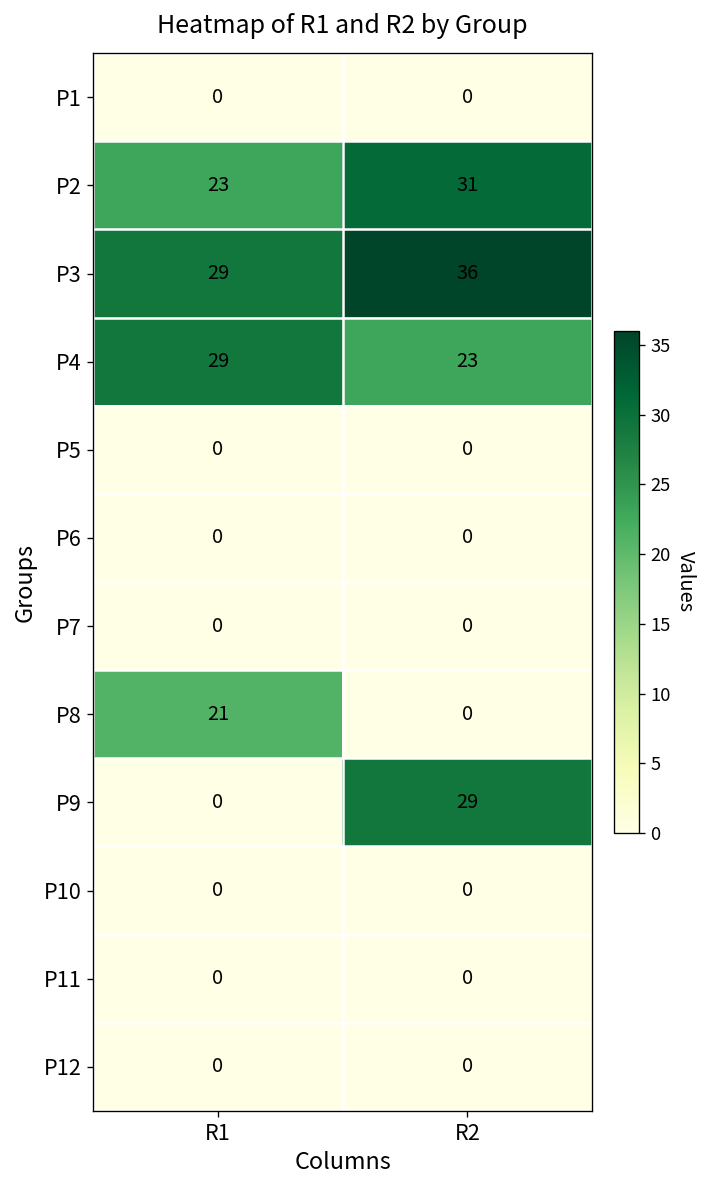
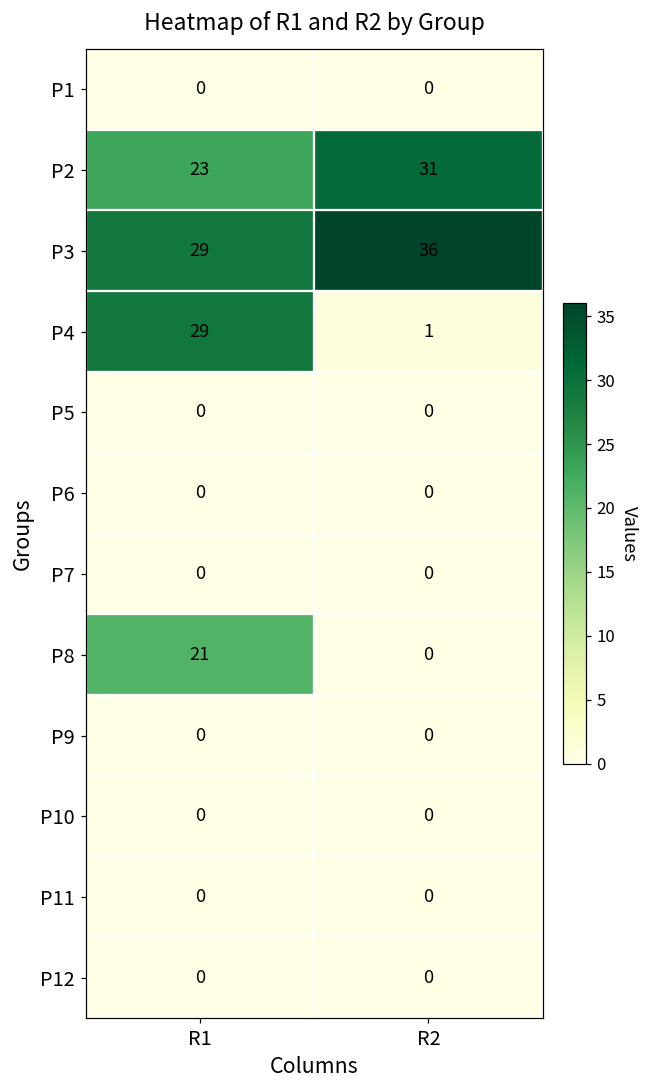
  {
    "P1": {
      "R1": 0,
      "R2": 0
    },
    "P2": {
      "R1": 23,
      "R2": 31
    },
    "P3": {
      "R1": 29,
      "R2": 36
    },
    "P4": {
      "R1": 29,
-     "R2": 23
+     "R2": 1
    },
    "P5": {
      "R1": 0,
      "R2": 0
    },
    "P6": {
      "R1": 0,
      "R2": 0
    },
    "P7": {
      "R1": 0,
      "R2": 0
    },
    "P8": {
      "R1": 21,
      "R2": 0
    },
    "P9": {
      "R1": 0,
-     "R2": 29
+     "R2": 0
    },
    "P10": {
      "R1": 0,
      "R2": 0
    },
    "P11": {
      "R1": 0,
      "R2": 0
    },
    "P12": {
      "R1": 0,
      "R2": 0
    }
  }
